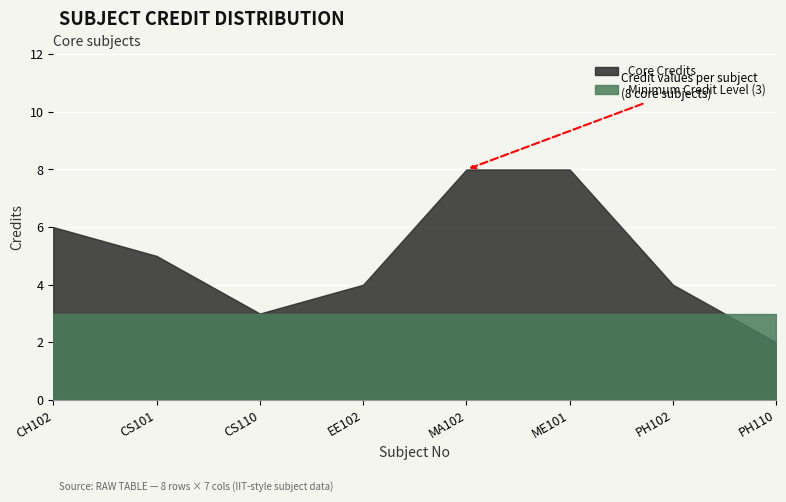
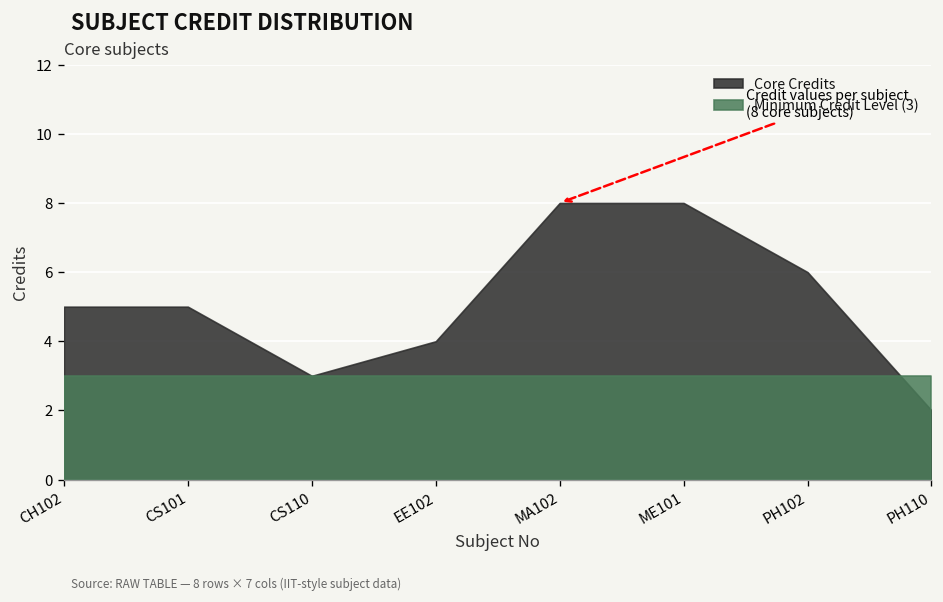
  {
    "Core Credits": {
-     "CH102": 6,
+     "CH102": 5,
      "CS101": 5,
      "EE102": 4,
      "MA102": 8,
-     "PH102": 4,
+     "PH102": 6,
      "PH110": 2
    },
    "Minimum Credit Level (3)": {
      "CH102": 3,
      "CS101": 3,
      "EE102": 3,
      "MA102": 3,
      "ME101": 3,
      "PH102": 3,
      "PH110": 3
    }
  }
